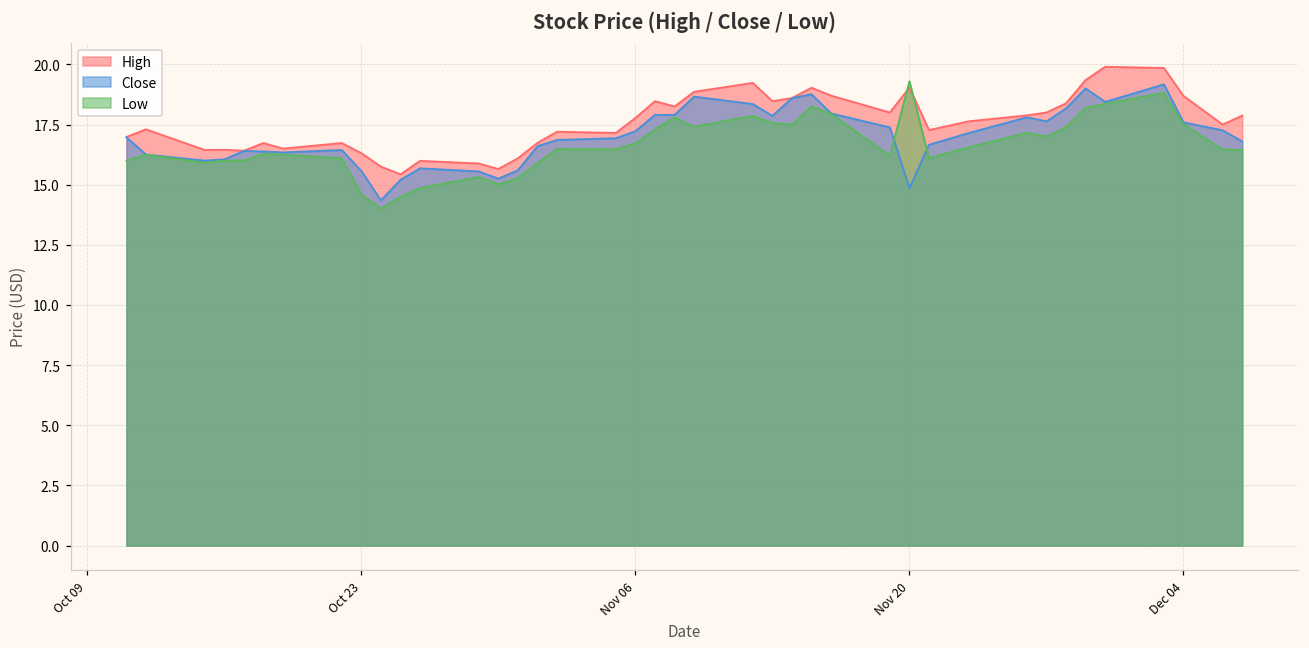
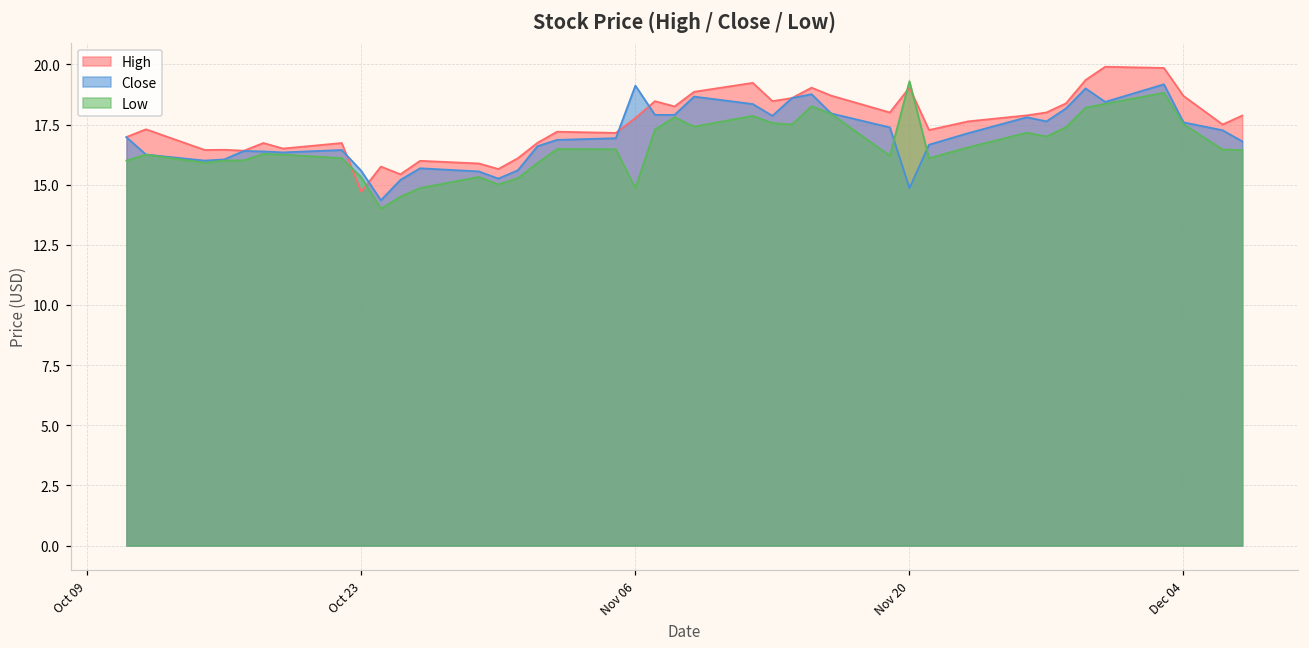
  {
    "High": {
-     "Oct 23": 16.3,
+     "Oct 23": 14.7,
      "Nov 06": 17.8,
      "Nov 20": 19.0,
      "Dec 04": 18.7
    },
    "Close": {
      "Oct 23": 15.6,
-     "Nov 06": 17.2,
+     "Nov 06": 19.1,
      "Nov 20": 14.9
    },
    "Low": {
-     "Oct 23": 14.6,
-     "Nov 06": 16.7,
+     "Oct 23": 15.3,
+     "Nov 06": 14.9,
      "Nov 20": 19.3
    }
  }
